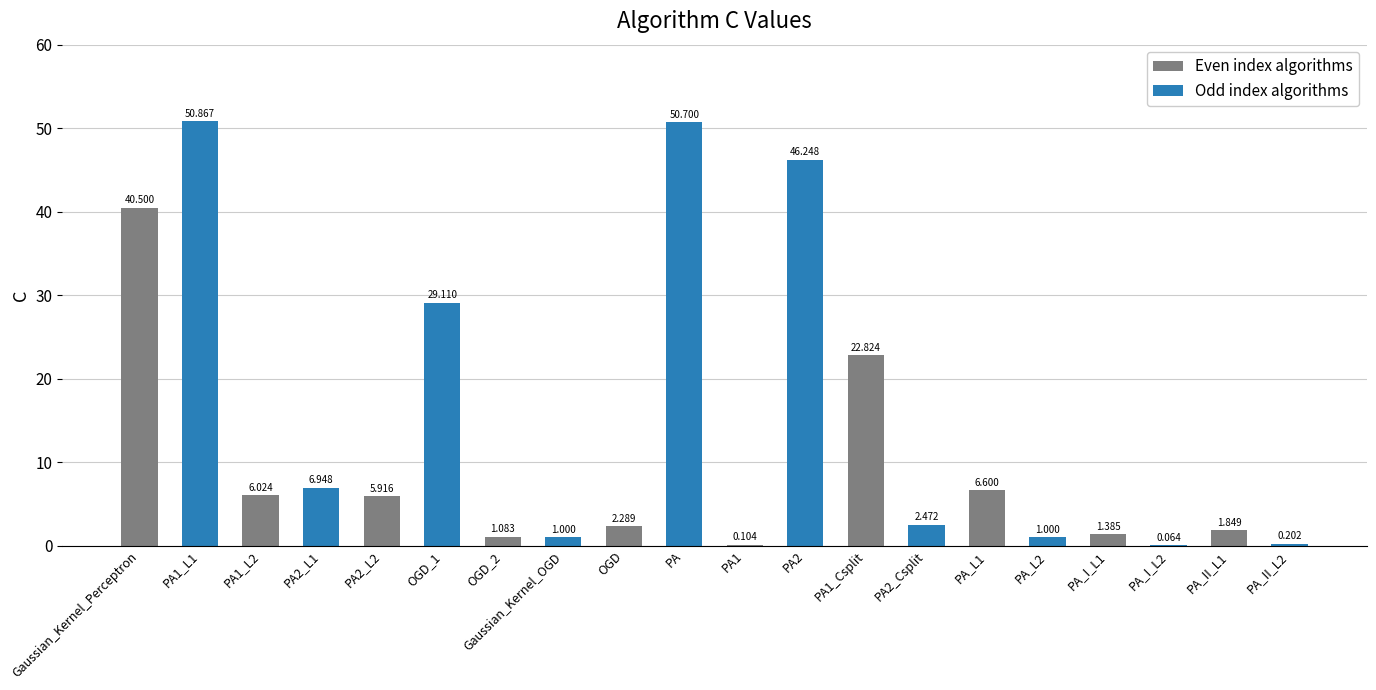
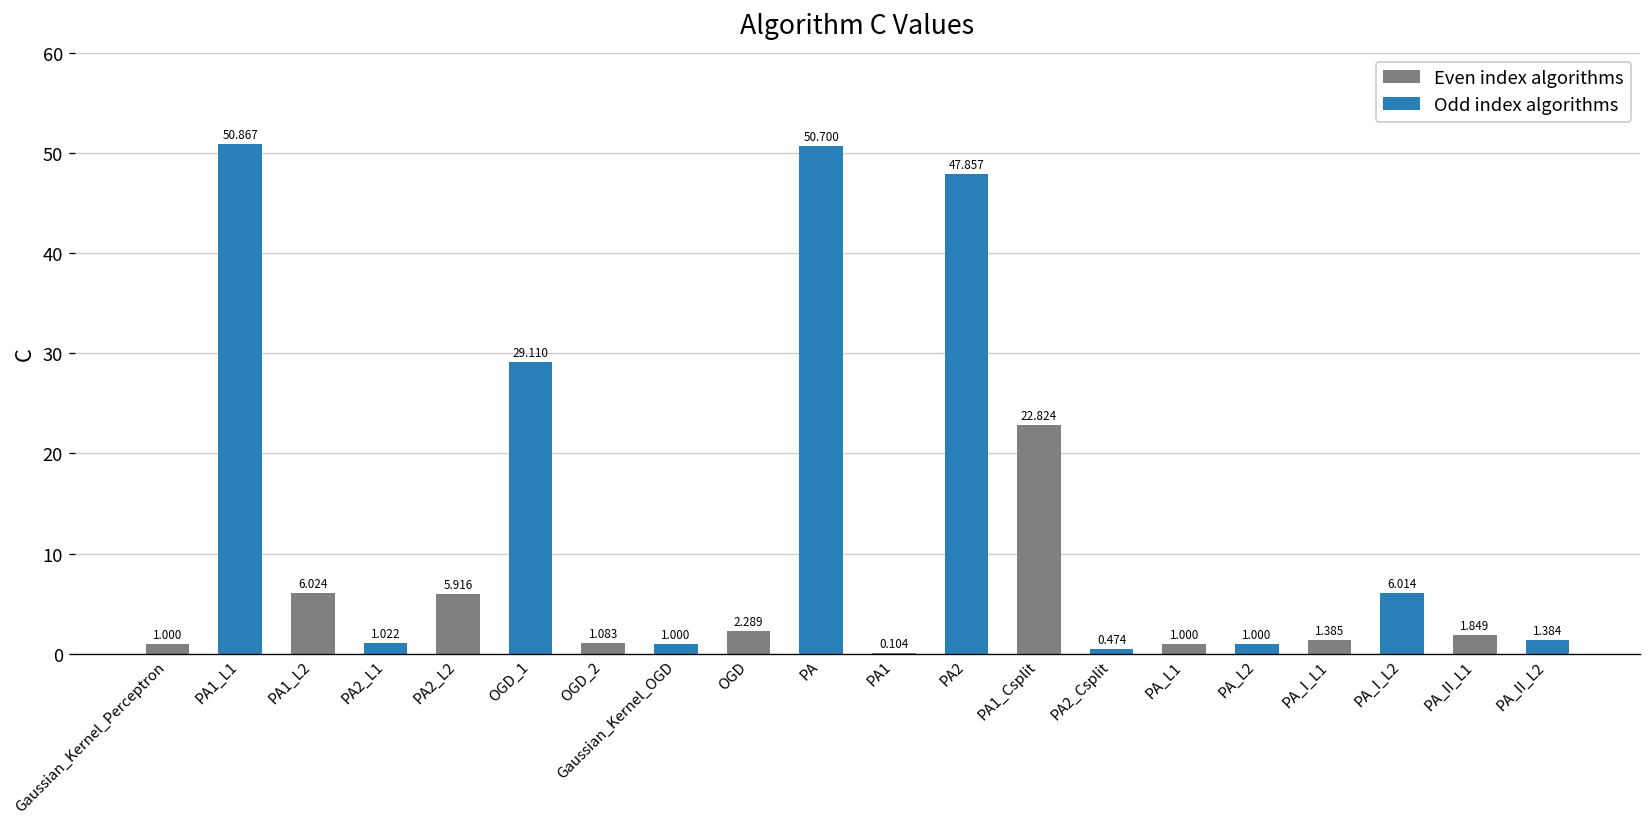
  {
-   "Gaussian_Kernel_Perceptron": 40.500,
+   "Gaussian_Kernel_Perceptron": 1.000,
    "PA1_L1": 50.867,
    "PA1_L2": 6.024,
-   "PA2_L1": 6.948,
+   "PA2_L1": 1.022,
    "PA2_L2": 5.916,
    "OGD_1": 29.110,
    "OGD_2": 1.083,
    "Gaussian_Kernel_OGD": 1.000,
    "OGD": 2.289,
    "PA": 50.700,
    "PA1": 0.104,
-   "PA2": 46.248,
+   "PA2": 47.857,
    "PA1_Csplit": 22.824,
-   "PA2_Csplit": 2.472,
-   "PA_L1": 6.600,
+   "PA2_Csplit": 0.474,
+   "PA_L1": 1.000,
    "PA_L2": 1.000,
    "PA_I_L1": 1.385,
-   "PA_I_L2": 0.064,
+   "PA_I_L2": 6.014,
    "PA_II_L1": 1.849,
-   "PA_II_L2": 0.202
+   "PA_II_L2": 1.384
  }
